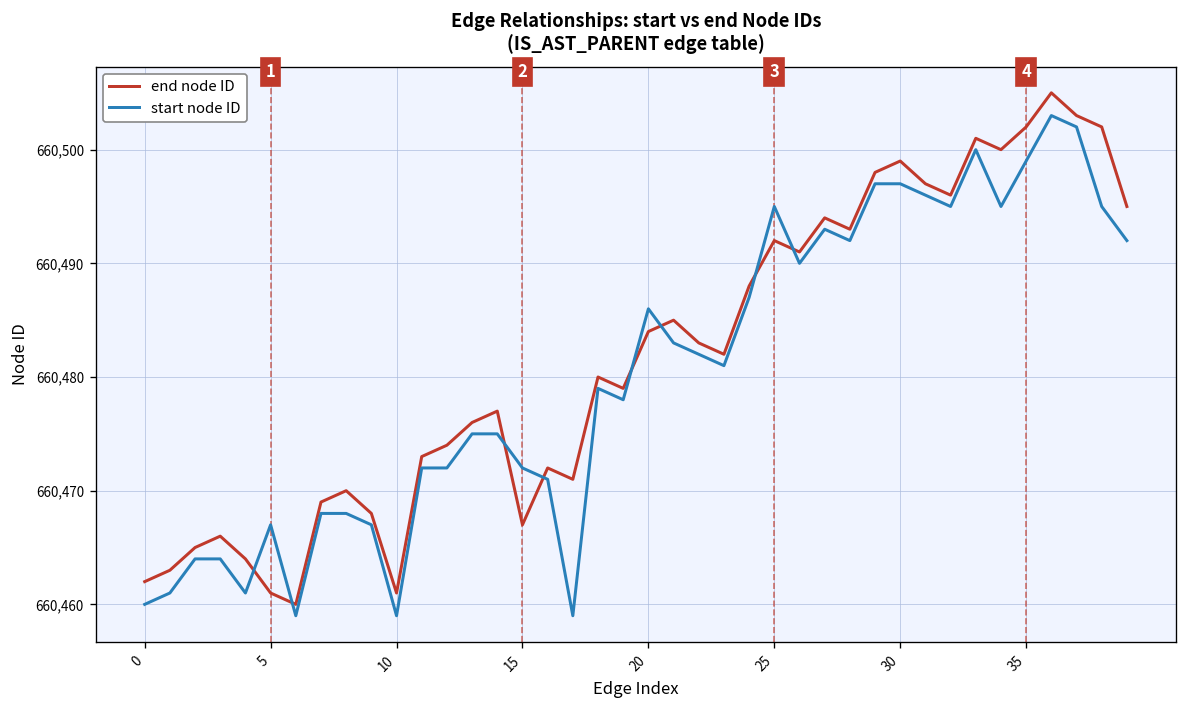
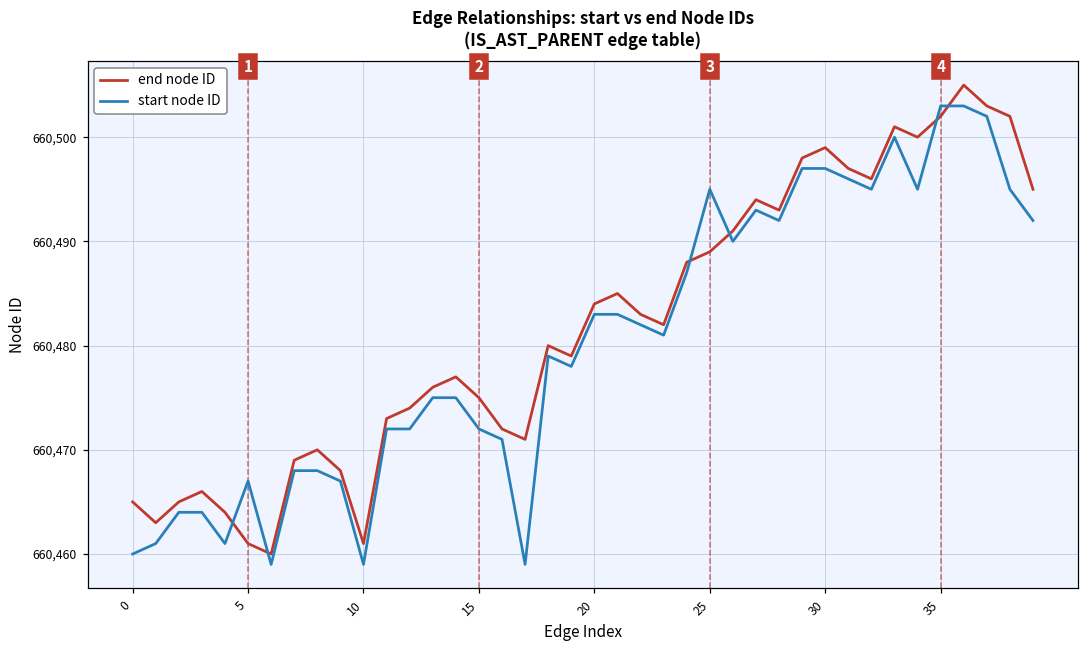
  {
    "end node ID": {
-     "0": "660,462",
+     "0": "660,465",
      "5": "660,461",
      "10": "660,461",
-     "15": "660,467",
+     "15": "660,475",
      "20": "660,484",
-     "25": "660,492",
+     "25": "660,489",
      "30": "660,499",
      "35": "660,502"
    },
    "start node ID": {
      "0": "660,460",
      "5": "660,467",
      "10": "660,459",
      "15": "660,472",
-     "20": "660,486",
+     "20": "660,483",
      "25": "660,495",
      "30": "660,497",
-     "35": "660,499"
+     "35": "660,503"
    }
  }
